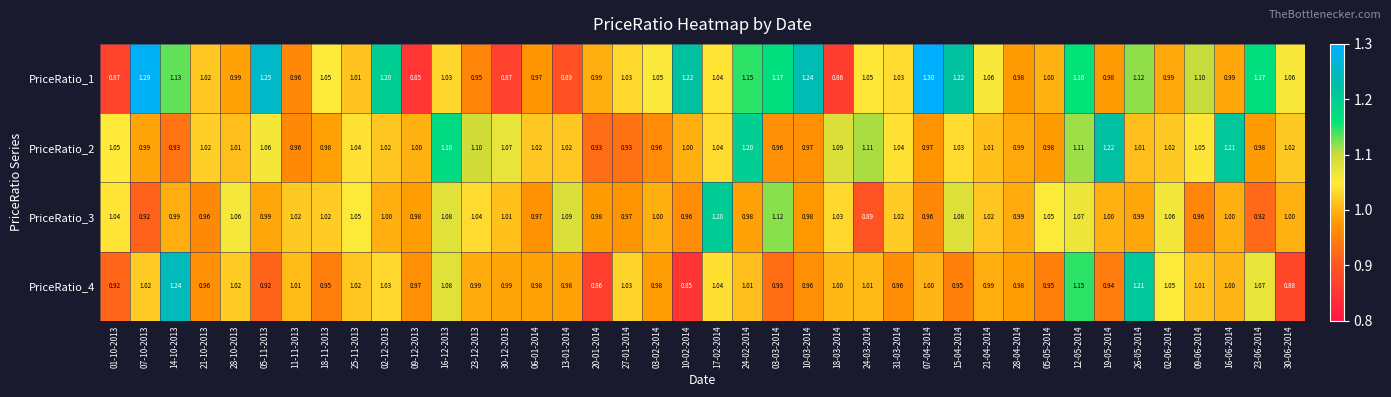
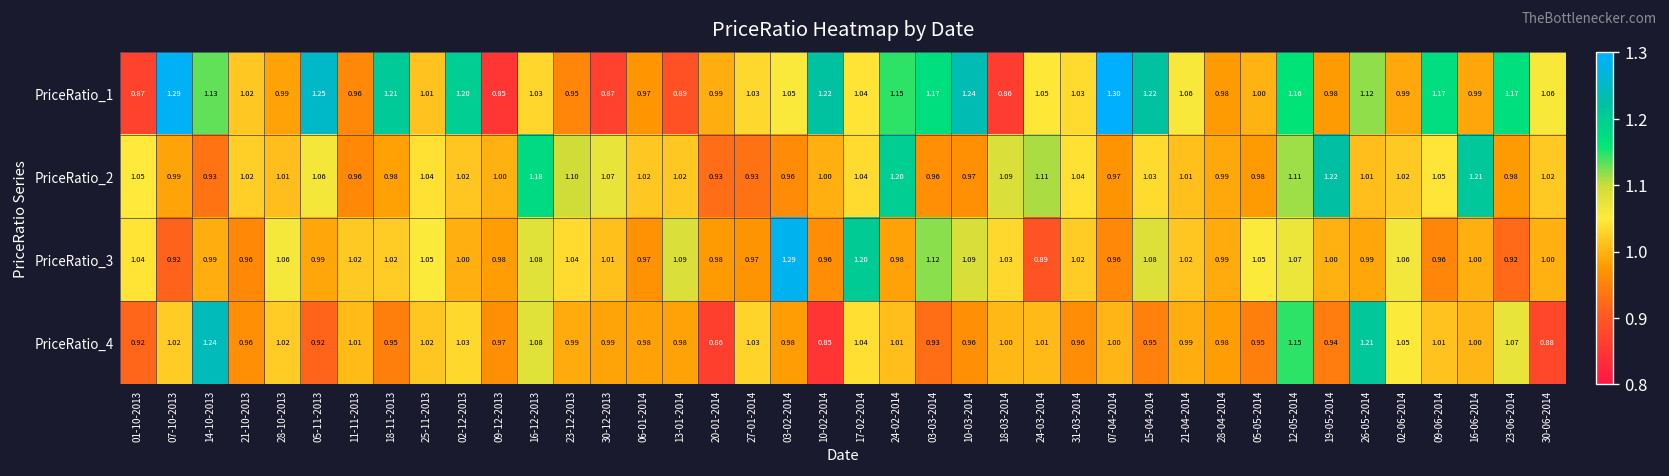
  {
    "PriceRatio_1": {
      "01-10-2013": 0.87,
      "07-10-2013": 1.29,
      "14-10-2013": 1.13,
      "21-10-2013": 1.02,
      "28-10-2013": 0.99,
      "05-11-2013": 1.25,
      "11-11-2013": 0.96,
-     "18-11-2013": 1.05,
+     "18-11-2013": 1.21,
      "25-11-2013": 1.01,
      "02-12-2013": 1.20,
      "09-12-2013": 0.85,
      "16-12-2013": 1.03,
      "23-12-2013": 0.95,
      "30-12-2013": 0.87,
      "06-01-2014": 0.97,
      "13-01-2014": 0.89,
      "20-01-2014": 0.99,
      "27-01-2014": 1.03,
      "03-02-2014": 1.05,
      "10-02-2014": 1.22,
      "17-02-2014": 1.04,
      "24-02-2014": 1.15,
      "03-03-2014": 1.17,
      "10-03-2014": 1.24,
      "18-03-2014": 0.86,
      "24-03-2014": 1.05,
      "31-03-2014": 1.03,
      "07-04-2014": 1.30,
      "15-04-2014": 1.22,
      "21-04-2014": 1.06,
      "28-04-2014": 0.98,
      "05-05-2014": 1.00,
      "12-05-2014": 1.16,
      "19-05-2014": 0.98,
      "26-05-2014": 1.12,
      "02-06-2014": 0.99,
-     "09-06-2014": 1.10,
+     "09-06-2014": 1.17,
      "16-06-2014": 0.99,
      "23-06-2014": 1.17,
      "30-06-2014": 1.06
    },
    "PriceRatio_2": {
      "01-10-2013": 1.05,
      "07-10-2013": 0.99,
      "14-10-2013": 0.93,
      "21-10-2013": 1.02,
      "28-10-2013": 1.01,
      "05-11-2013": 1.06,
      "11-11-2013": 0.96,
      "18-11-2013": 0.98,
      "25-11-2013": 1.04,
      "02-12-2013": 1.02,
      "09-12-2013": 1.00,
      "16-12-2013": 1.18,
      "23-12-2013": 1.10,
      "30-12-2013": 1.07,
      "06-01-2014": 1.02,
      "13-01-2014": 1.02,
      "20-01-2014": 0.93,
      "27-01-2014": 0.93,
      "03-02-2014": 0.96,
      "10-02-2014": 1.00,
      "17-02-2014": 1.04,
      "24-02-2014": 1.20,
      "03-03-2014": 0.96,
      "10-03-2014": 0.97,
      "18-03-2014": 1.09,
      "24-03-2014": 1.11,
      "31-03-2014": 1.04,
      "07-04-2014": 0.97,
      "15-04-2014": 1.03,
      "21-04-2014": 1.01,
      "28-04-2014": 0.99,
      "05-05-2014": 0.98,
      "12-05-2014": 1.11,
      "19-05-2014": 1.22,
      "26-05-2014": 1.01,
      "02-06-2014": 1.02,
      "09-06-2014": 1.05,
      "16-06-2014": 1.21,
      "23-06-2014": 0.98,
      "30-06-2014": 1.02
    },
    "PriceRatio_3": {
      "01-10-2013": 1.04,
      "07-10-2013": 0.92,
      "14-10-2013": 0.99,
      "21-10-2013": 0.96,
      "28-10-2013": 1.06,
      "05-11-2013": 0.99,
      "11-11-2013": 1.02,
      "18-11-2013": 1.02,
      "25-11-2013": 1.05,
      "02-12-2013": 1.00,
      "09-12-2013": 0.98,
      "16-12-2013": 1.08,
      "23-12-2013": 1.04,
      "30-12-2013": 1.01,
      "06-01-2014": 0.97,
      "13-01-2014": 1.09,
      "20-01-2014": 0.98,
      "27-01-2014": 0.97,
-     "03-02-2014": 1.00,
+     "03-02-2014": 1.29,
      "10-02-2014": 0.96,
      "17-02-2014": 1.20,
      "24-02-2014": 0.98,
      "03-03-2014": 1.12,
-     "10-03-2014": 0.98,
+     "10-03-2014": 1.09,
      "18-03-2014": 1.03,
      "24-03-2014": 0.89,
      "31-03-2014": 1.02,
      "07-04-2014": 0.96,
      "15-04-2014": 1.08,
      "21-04-2014": 1.02,
      "28-04-2014": 0.99,
      "05-05-2014": 1.05,
      "12-05-2014": 1.07,
      "19-05-2014": 1.00,
      "26-05-2014": 0.99,
      "02-06-2014": 1.06,
      "09-06-2014": 0.96,
      "16-06-2014": 1.00,
      "23-06-2014": 0.92,
      "30-06-2014": 1.00
    },
    "PriceRatio_4": {
      "01-10-2013": 0.92,
      "07-10-2013": 1.02,
      "14-10-2013": 1.24,
      "21-10-2013": 0.96,
      "28-10-2013": 1.02,
      "05-11-2013": 0.92,
      "11-11-2013": 1.01,
      "18-11-2013": 0.95,
      "25-11-2013": 1.02,
      "02-12-2013": 1.03,
      "09-12-2013": 0.97,
      "16-12-2013": 1.08,
      "23-12-2013": 0.99,
      "30-12-2013": 0.99,
      "06-01-2014": 0.98,
      "13-01-2014": 0.98,
      "20-01-2014": 0.86,
      "27-01-2014": 1.03,
      "03-02-2014": 0.98,
      "10-02-2014": 0.85,
      "17-02-2014": 1.04,
      "24-02-2014": 1.01,
      "03-03-2014": 0.93,
      "10-03-2014": 0.96,
      "18-03-2014": 1.00,
      "24-03-2014": 1.01,
      "31-03-2014": 0.96,
      "07-04-2014": 1.00,
      "15-04-2014": 0.95,
      "21-04-2014": 0.99,
      "28-04-2014": 0.98,
      "05-05-2014": 0.95,
      "12-05-2014": 1.15,
      "19-05-2014": 0.94,
      "26-05-2014": 1.21,
      "02-06-2014": 1.05,
      "09-06-2014": 1.01,
      "16-06-2014": 1.00,
      "23-06-2014": 1.07,
      "30-06-2014": 0.88
    }
  }
